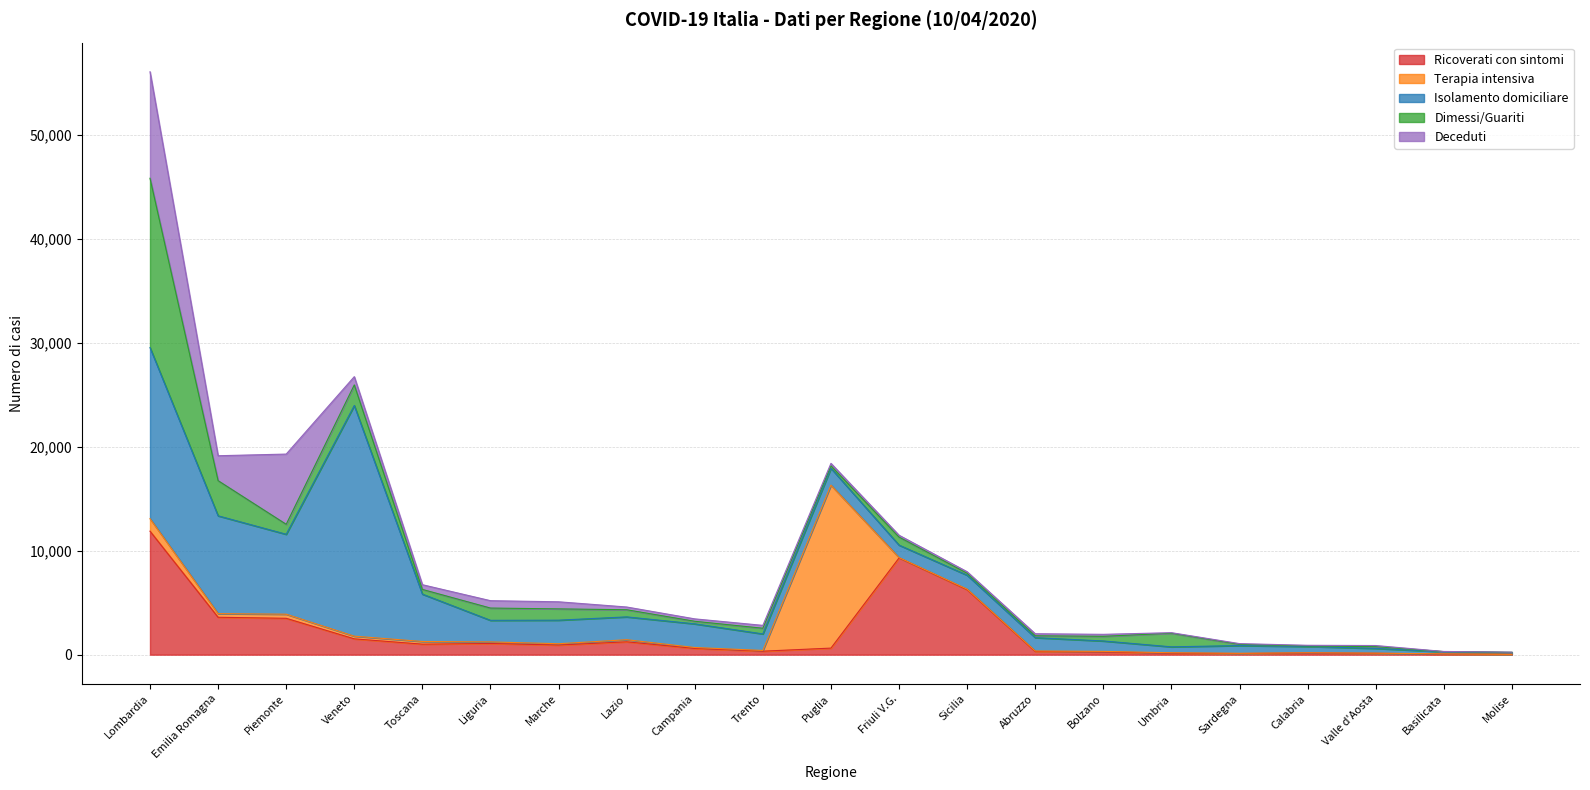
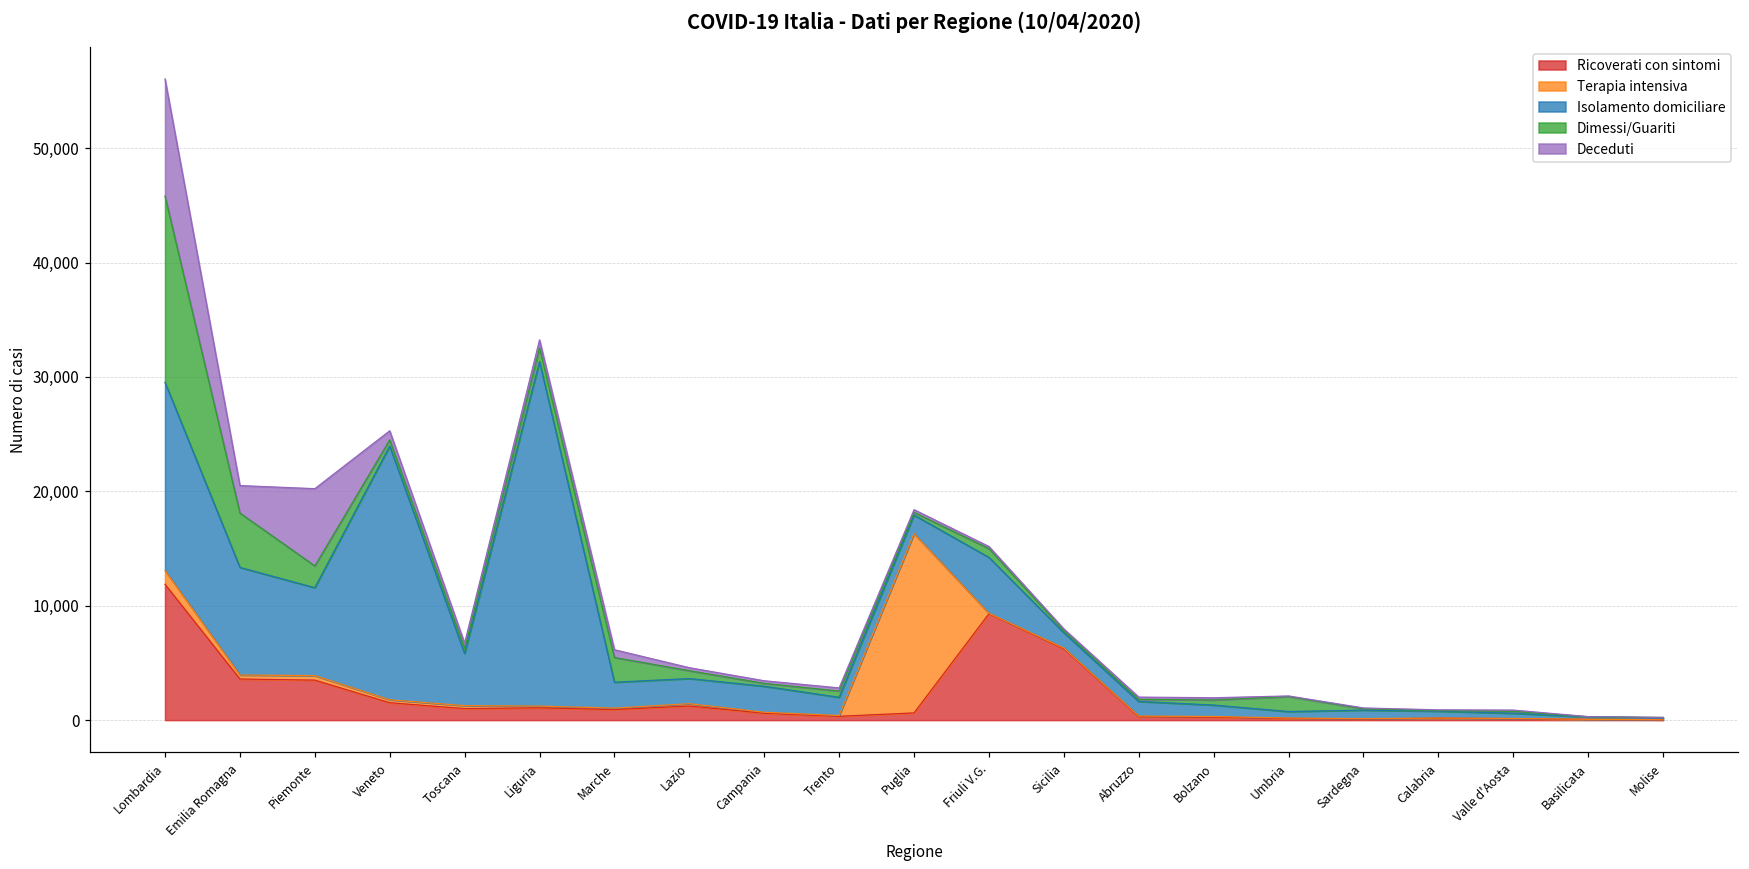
  {
    "Ricoverati con sintomi": {
      "Lombardia": "11,900",
      "Emilia Romagna": "3,600",
      "Piemonte": "3,500",
      "Veneto": "1,500",
      "Toscana": "1,000",
      "Puglia": "600"
    },
    "Terapia intensiva": {
      "Lombardia": "1,200",
      "Emilia Romagna": "300",
      "Piemonte": "400",
      "Veneto": "300",
      "Toscana": "300",
      "Puglia": "15,700"
    },
    "Isolamento domiciliare": {
      "Lombardia": "16,500",
      "Emilia Romagna": "9,400",
      "Piemonte": "7,700",
      "Veneto": "22,200",
      "Toscana": "4,600",
-     "Liguria": "2,100",
+     "Liguria": "30,100",
      "Marche": "2,300",
      "Lazio": "2,200",
      "Campania": "2,300",
      "Trento": "1,600",
-     "Friuli V.G.": "1,200",
+     "Friuli V.G.": "4,900",
      "Bolzano": "1,000",
      "Umbria": "600"
    },
    "Dimessi/Guariti": {
      "Lombardia": "16,300",
-     "Emilia Romagna": "3,400",
-     "Piemonte": "1,000",
-     "Veneto": "2,000",
+     "Emilia Romagna": "4,800",
+     "Piemonte": "1,900",
+     "Veneto": "500",
      "Toscana": "500",
      "Liguria": "1,200",
-     "Marche": "1,100",
+     "Marche": "2,200",
      "Lazio": "700",
      "Trento": "500"
    },
    "Deceduti": {
      "Lombardia": "10,200",
      "Emilia Romagna": "2,400",
      "Piemonte": "6,800",
      "Veneto": "800",
      "Toscana": "500",
      "Liguria": "700",
      "Marche": "700",
      "Lazio": "300",
      "Trento": "300"
    }
  }
